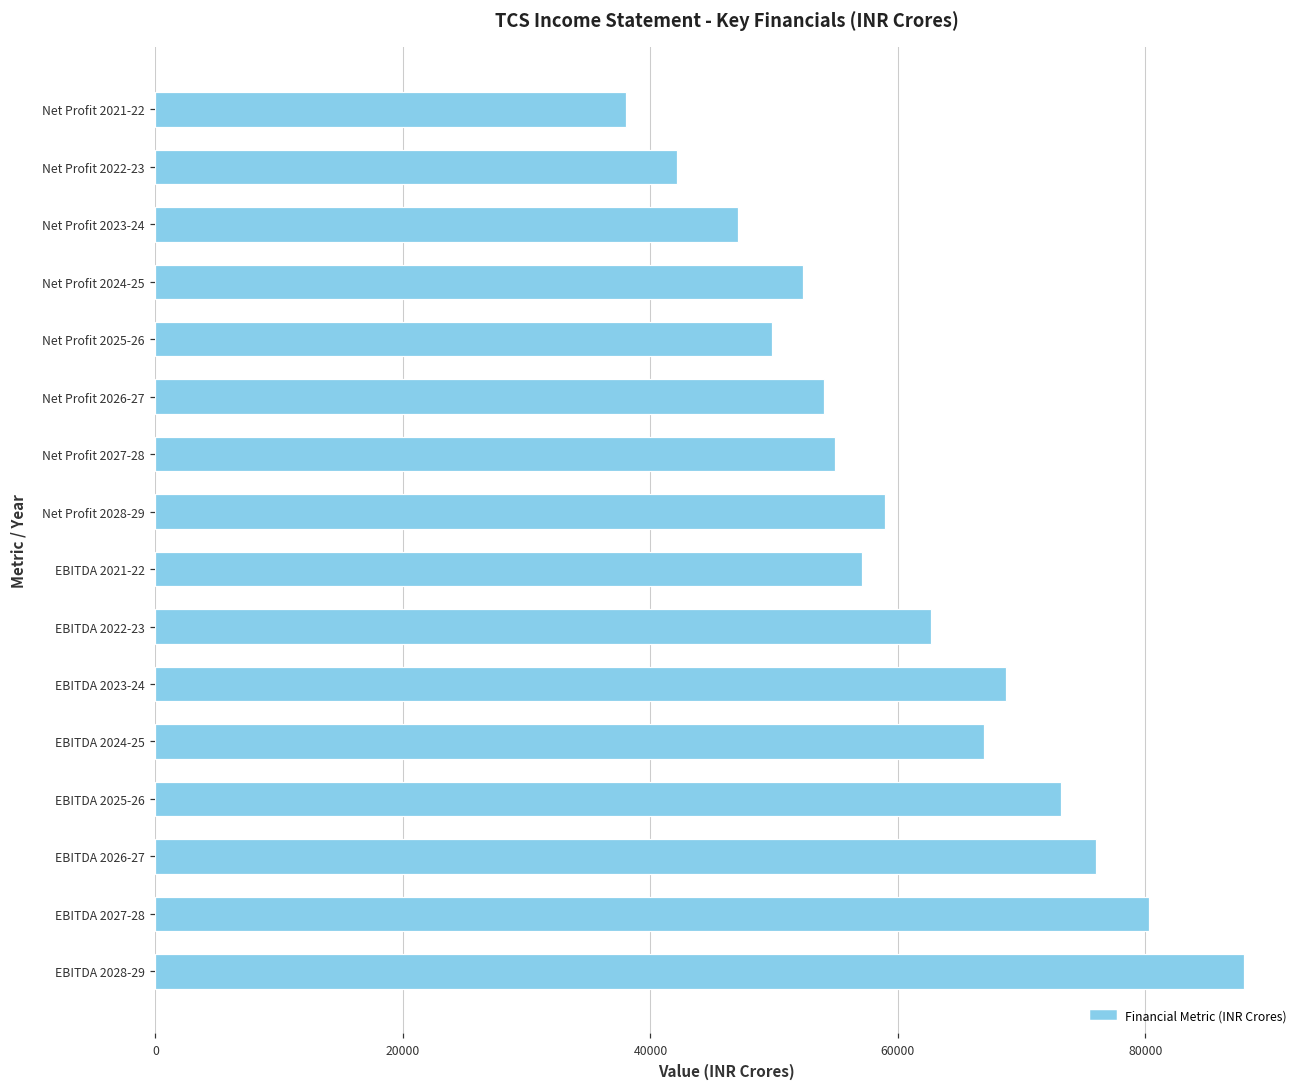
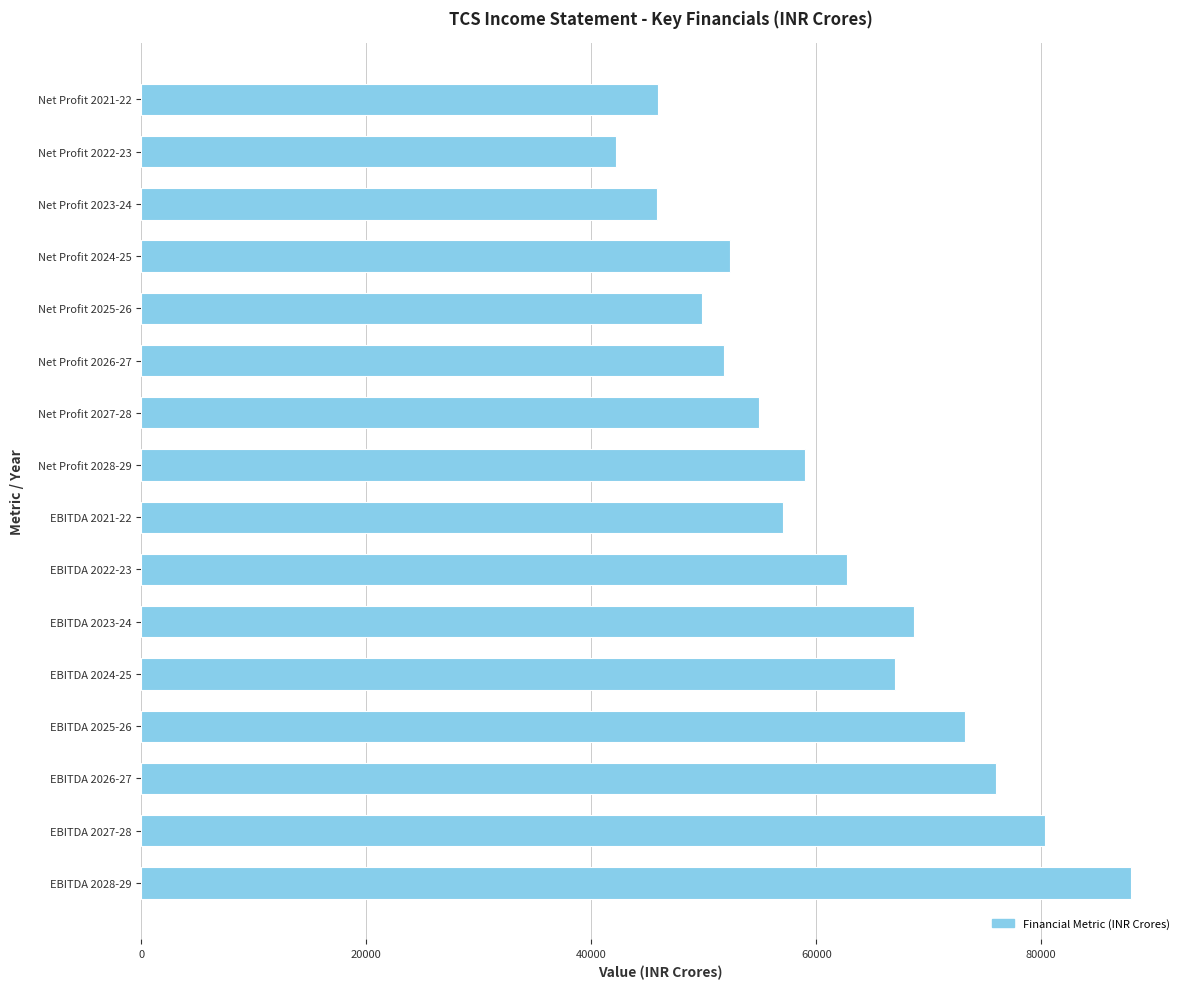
  {
-   "Net Profit 2021-22": 38000,
+   "Net Profit 2021-22": 45900,
    "Net Profit 2022-23": 42200,
-   "Net Profit 2023-24": 47100,
+   "Net Profit 2023-24": 45900,
    "Net Profit 2024-25": 52400,
    "Net Profit 2025-26": 49900,
-   "Net Profit 2026-27": 54000,
+   "Net Profit 2026-27": 51800,
    "Net Profit 2027-28": 54900,
    "Net Profit 2028-29": 59000,
    "EBITDA 2021-22": 57100,
    "EBITDA 2022-23": 62700,
    "EBITDA 2023-24": 68700,
    "EBITDA 2024-25": 67000,
    "EBITDA 2025-26": 73200,
    "EBITDA 2026-27": 76000,
    "EBITDA 2027-28": 80300,
    "EBITDA 2028-29": 87900
  }
